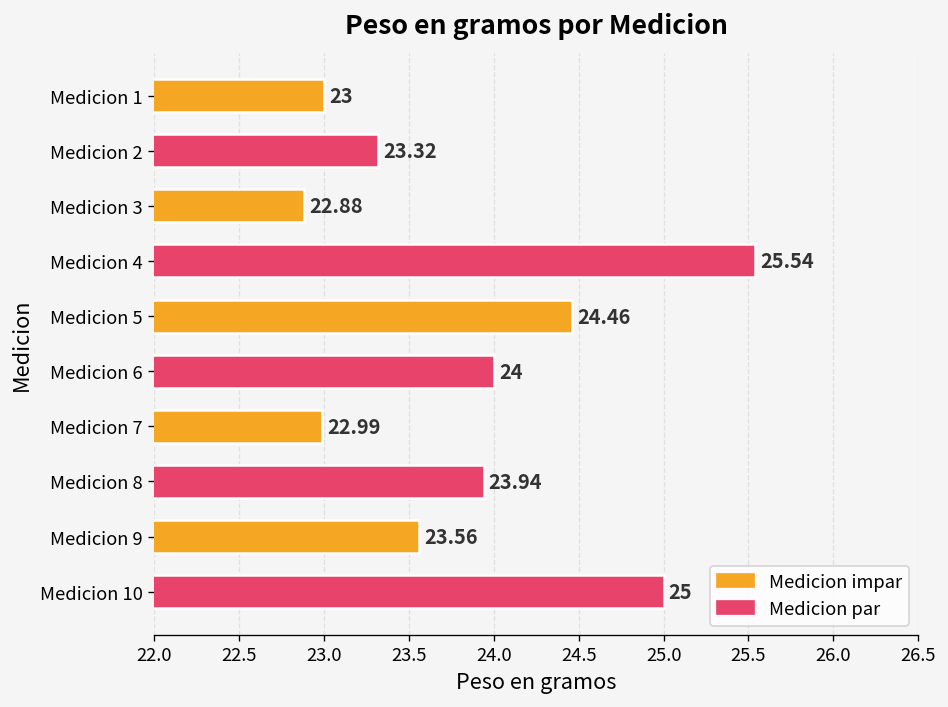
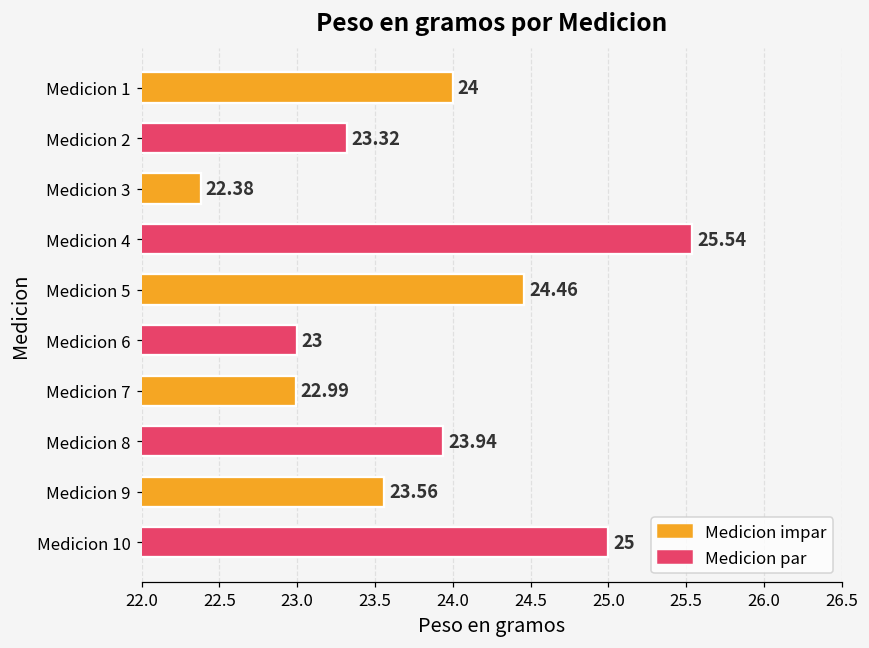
  {
-   "Medicion 1": 23,
+   "Medicion 1": 24,
    "Medicion 2": 23.32,
-   "Medicion 3": 22.88,
+   "Medicion 3": 22.38,
    "Medicion 4": 25.54,
    "Medicion 5": 24.46,
-   "Medicion 6": 24,
+   "Medicion 6": 23,
    "Medicion 7": 22.99,
    "Medicion 8": 23.94,
    "Medicion 9": 23.56,
    "Medicion 10": 25
  }
